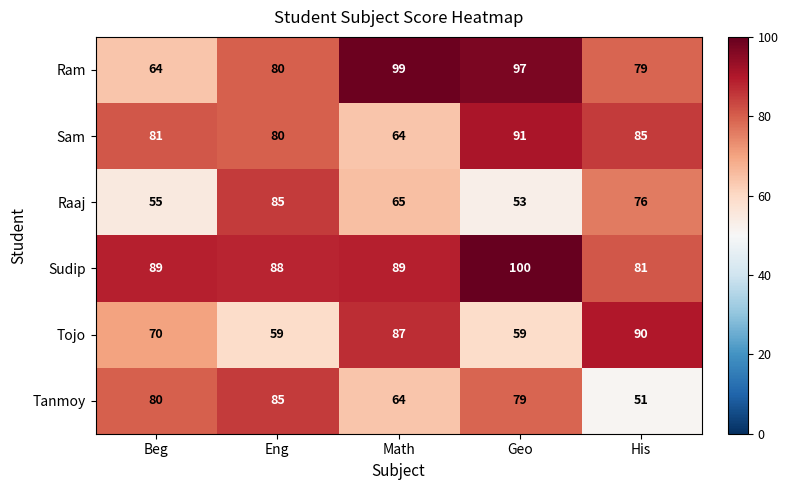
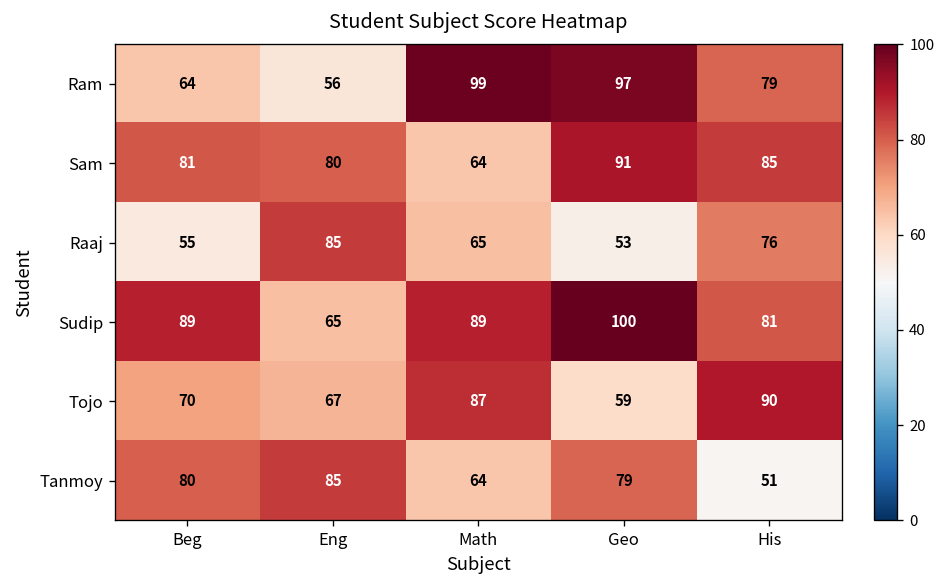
  {
    "Ram": {
      "Beg": 64,
-     "Eng": 80,
+     "Eng": 56,
      "Math": 99,
      "Geo": 97,
      "His": 79
    },
    "Sam": {
      "Beg": 81,
      "Eng": 80,
      "Math": 64,
      "Geo": 91,
      "His": 85
    },
    "Raaj": {
      "Beg": 55,
      "Eng": 85,
      "Math": 65,
      "Geo": 53,
      "His": 76
    },
    "Sudip": {
      "Beg": 89,
-     "Eng": 88,
+     "Eng": 65,
      "Math": 89,
      "Geo": 100,
      "His": 81
    },
    "Tojo": {
      "Beg": 70,
-     "Eng": 59,
+     "Eng": 67,
      "Math": 87,
      "Geo": 59,
      "His": 90
    },
    "Tanmoy": {
      "Beg": 80,
      "Eng": 85,
      "Math": 64,
      "Geo": 79,
      "His": 51
    }
  }
